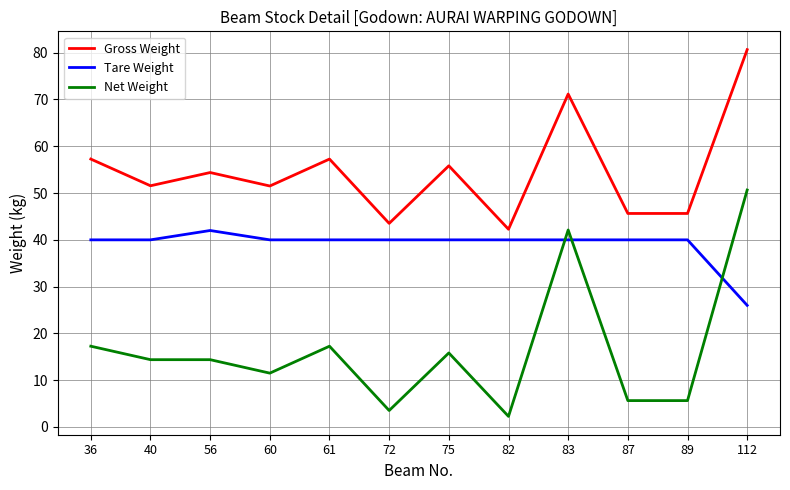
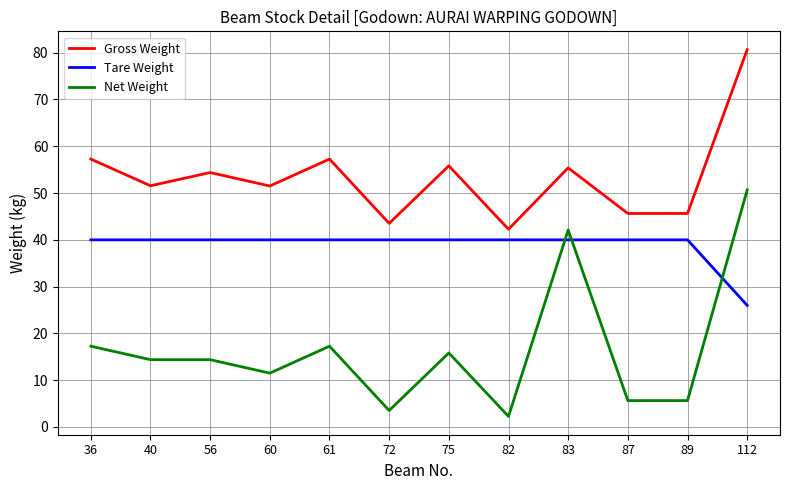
  {
    "Gross Weight": {
      "36": 57,
      "40": 52,
      "56": 54,
      "60": 52,
      "61": 57,
      "72": 44,
      "75": 56,
      "82": 42,
-     "83": 71,
+     "83": 55,
      "87": 46,
      "89": 46,
      "112": 81
    },
    "Tare Weight": {
      "36": 40,
      "40": 40,
-     "56": 42,
+     "56": 40,
      "60": 40,
      "61": 40,
      "72": 40,
      "75": 40,
      "82": 40,
      "83": 40,
      "87": 40,
      "89": 40,
      "112": 26
    },
    "Net Weight": {
      "36": 17,
      "40": 14,
      "56": 14,
      "60": 12,
      "61": 17,
      "72": 4,
      "75": 16,
      "82": 2,
      "83": 42,
      "87": 6,
      "89": 6,
      "112": 51
    }
  }
